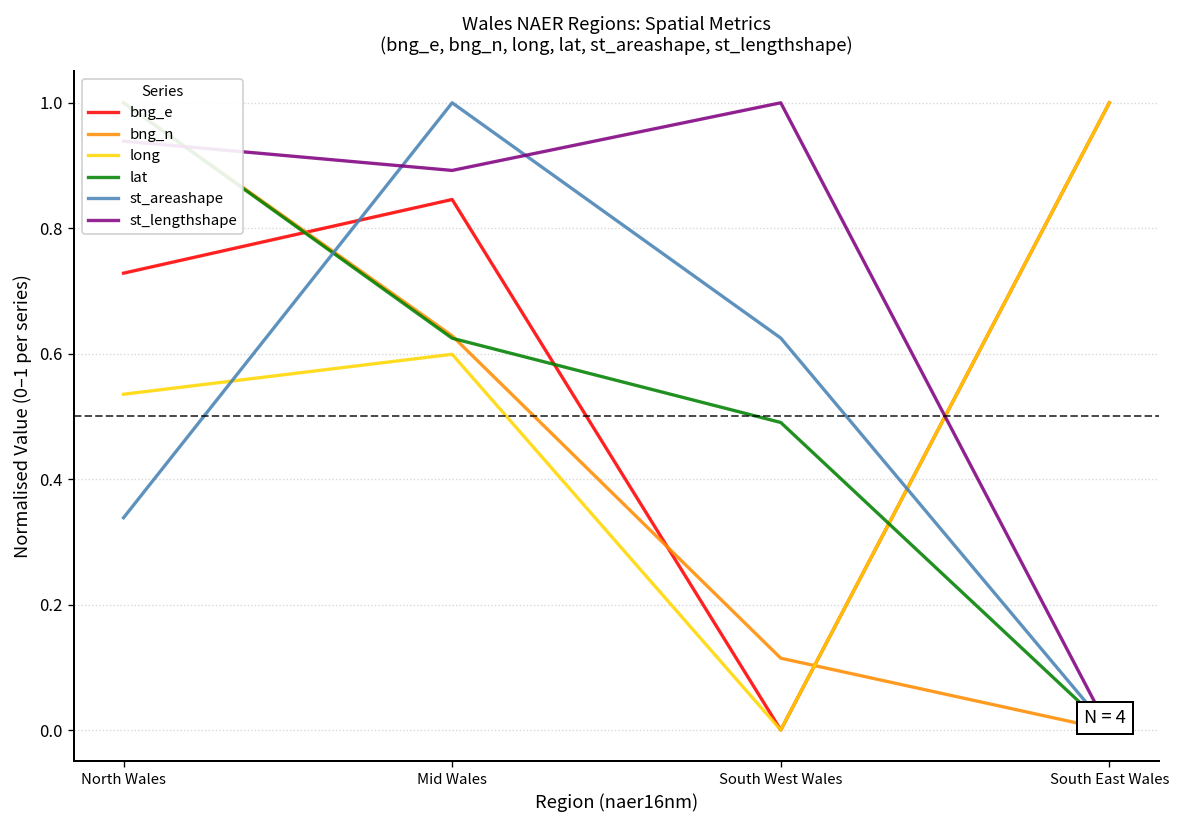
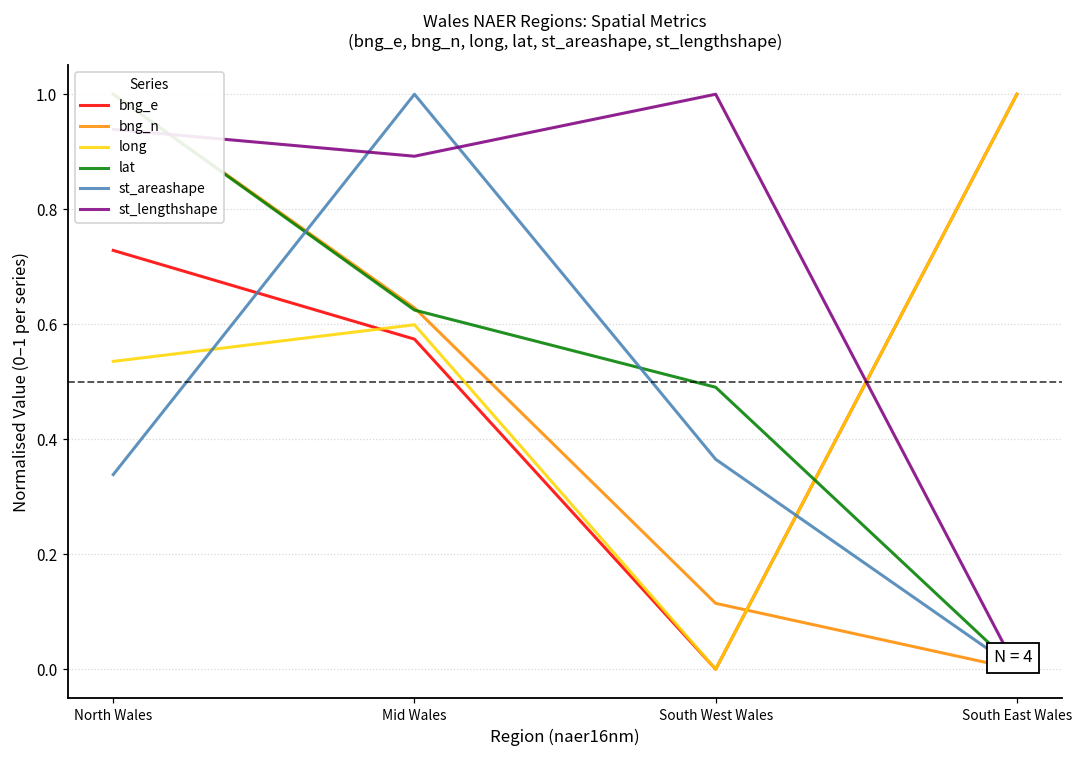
  {
    "bng_e": {
      "North Wales": 0.73,
-     "Mid Wales": 0.85
+     "Mid Wales": 0.57
    },
    "bng_n": {
      "South West Wales": 0.11
    },
    "long": {
      "North Wales": 0.54,
      "Mid Wales": 0.60
    },
    "lat": {
      "South West Wales": 0.49
    },
    "st_areashape": {
      "North Wales": 0.34,
      "Mid Wales": 1.00,
-     "South West Wales": 0.62
+     "South West Wales": 0.37
    },
    "st_lengthshape": {
      "Mid Wales": 0.89,
      "South West Wales": 1.00
    }
  }
